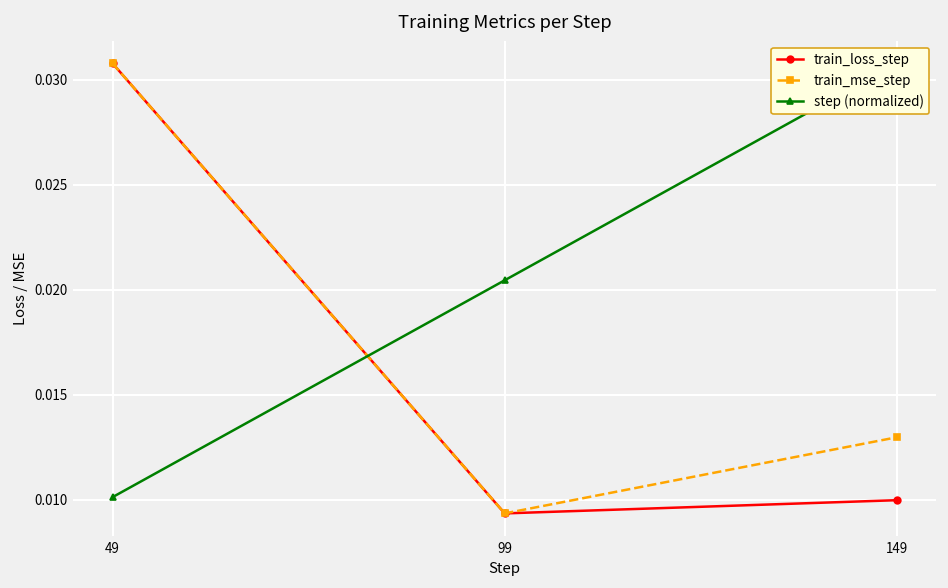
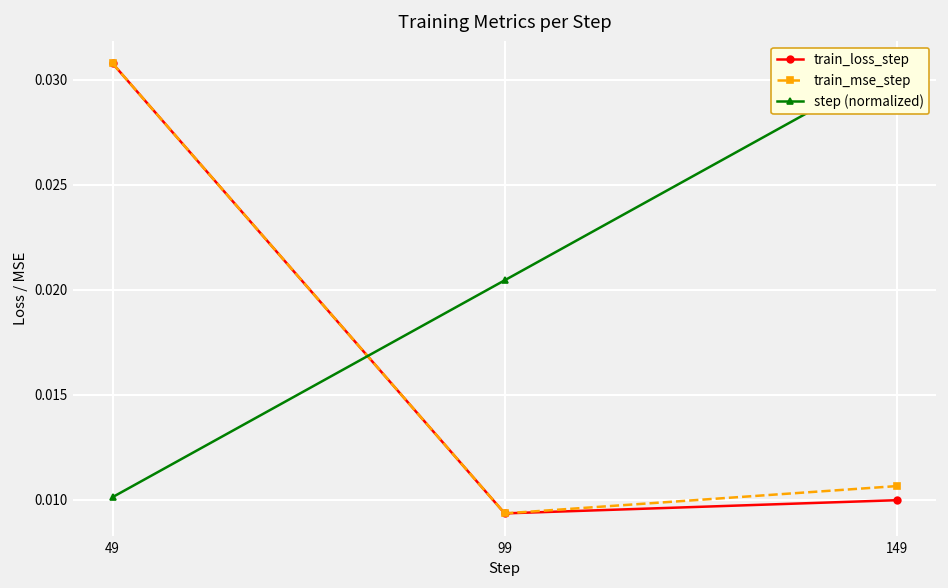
  {
    "train_loss_step": {
      "149": 0.0100
    },
    "train_mse_step": {
-     "149": 0.0130
+     "149": 0.0106
    },
    "step (normalized)": {
      "49": 0.0101,
      "99": 0.0204
    }
  }
